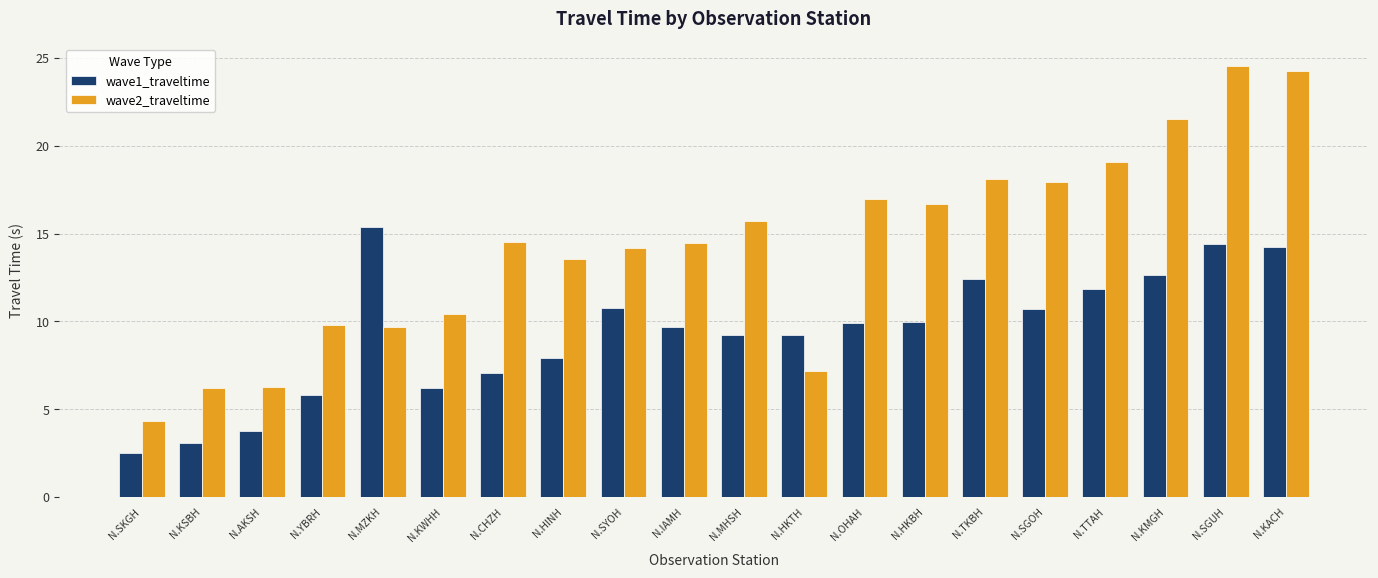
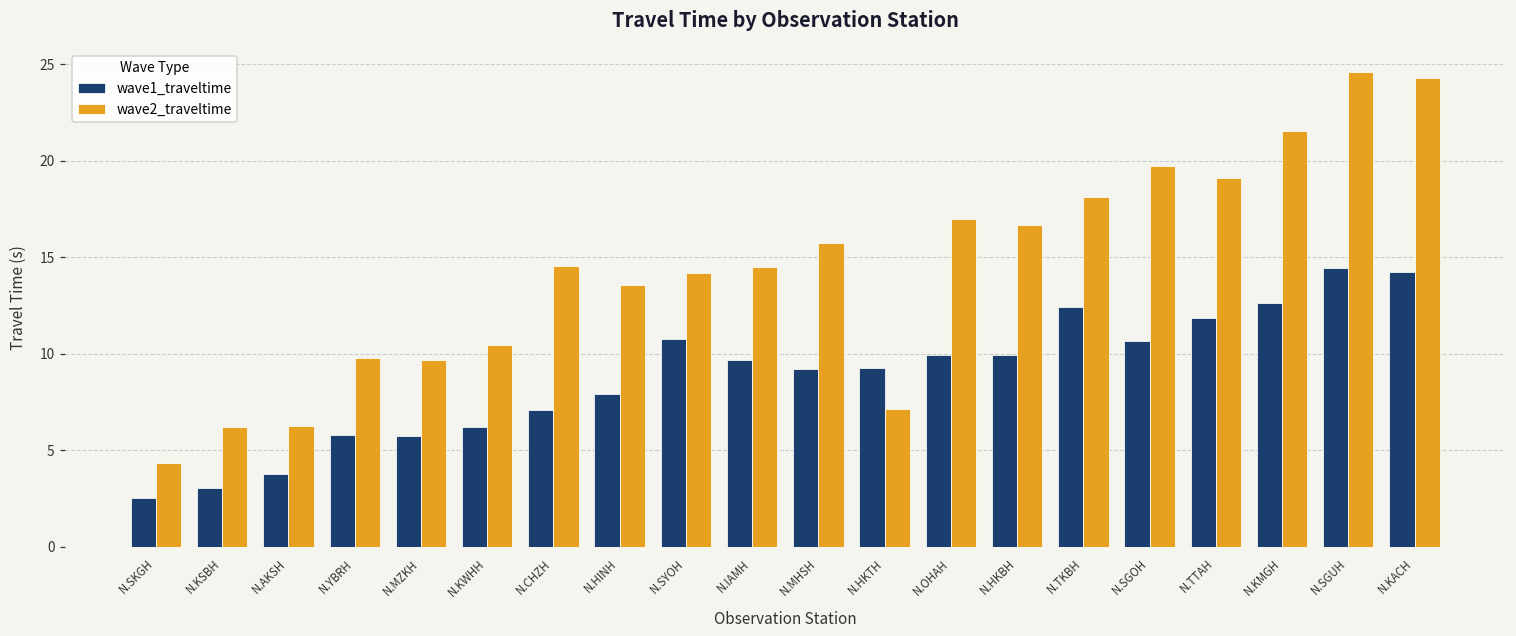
  {
    "wave1_traveltime": {
      "N.SKGH": 2.5,
      "N.KSBH": 3.1,
      "N.AKSH": 3.8,
      "N.YBRH": 5.8,
-     "N.MZKH": 15.4,
+     "N.MZKH": 5.8,
      "N.KWHH": 6.2,
      "N.CHZH": 7.1,
      "N.HINH": 7.9,
      "N.SYOH": 10.8,
      "N.IAMH": 9.7,
      "N.MHSH": 9.2,
      "N.HKTH": 9.2,
      "N.OHAH": 9.9,
      "N.HKBH": 10.0,
      "N.TKBH": 12.4,
      "N.SGOH": 10.7,
      "N.TTAH": 11.8,
      "N.KMGH": 12.7,
      "N.SGUH": 14.4,
      "N.KACH": 14.2
    },
    "wave2_traveltime": {
      "N.SKGH": 4.3,
      "N.KSBH": 6.2,
      "N.AKSH": 6.3,
      "N.YBRH": 9.8,
      "N.MZKH": 9.7,
      "N.KWHH": 10.4,
      "N.CHZH": 14.6,
      "N.HINH": 13.6,
      "N.SYOH": 14.2,
      "N.IAMH": 14.5,
      "N.MHSH": 15.7,
      "N.HKTH": 7.2,
      "N.OHAH": 17.0,
      "N.HKBH": 16.7,
      "N.TKBH": 18.1,
-     "N.SGOH": 17.9,
+     "N.SGOH": 19.8,
      "N.TTAH": 19.1,
      "N.KMGH": 21.5,
      "N.SGUH": 24.6,
      "N.KACH": 24.3
    }
  }
